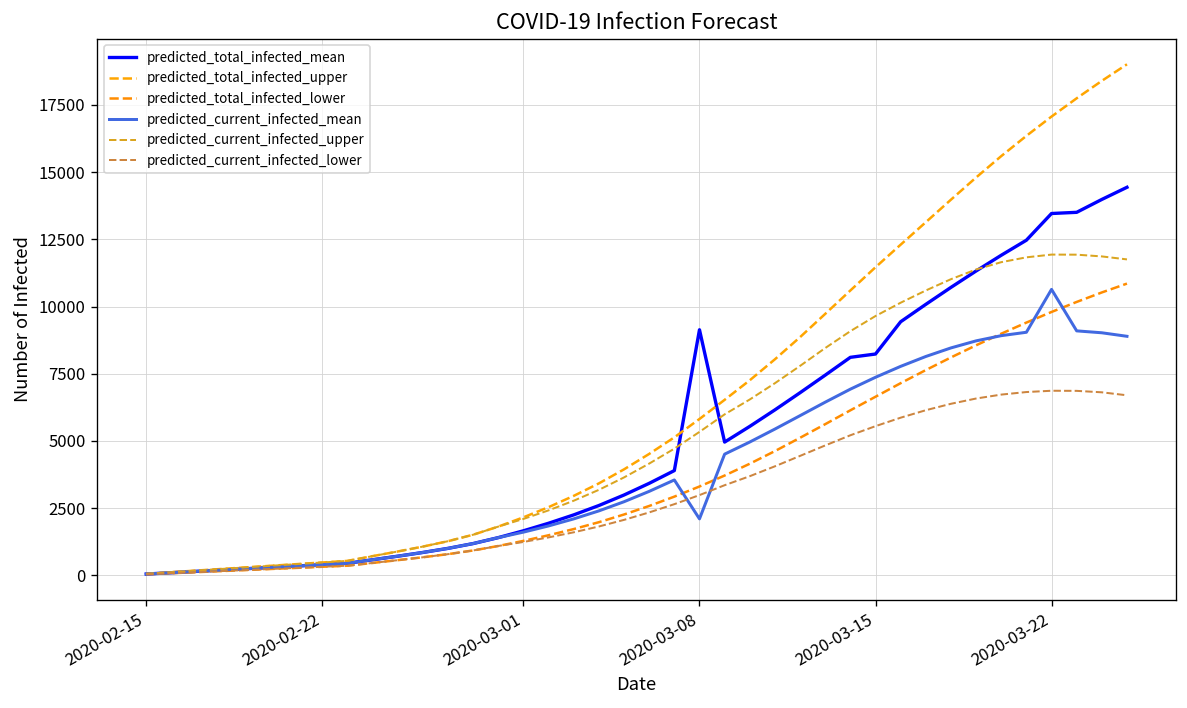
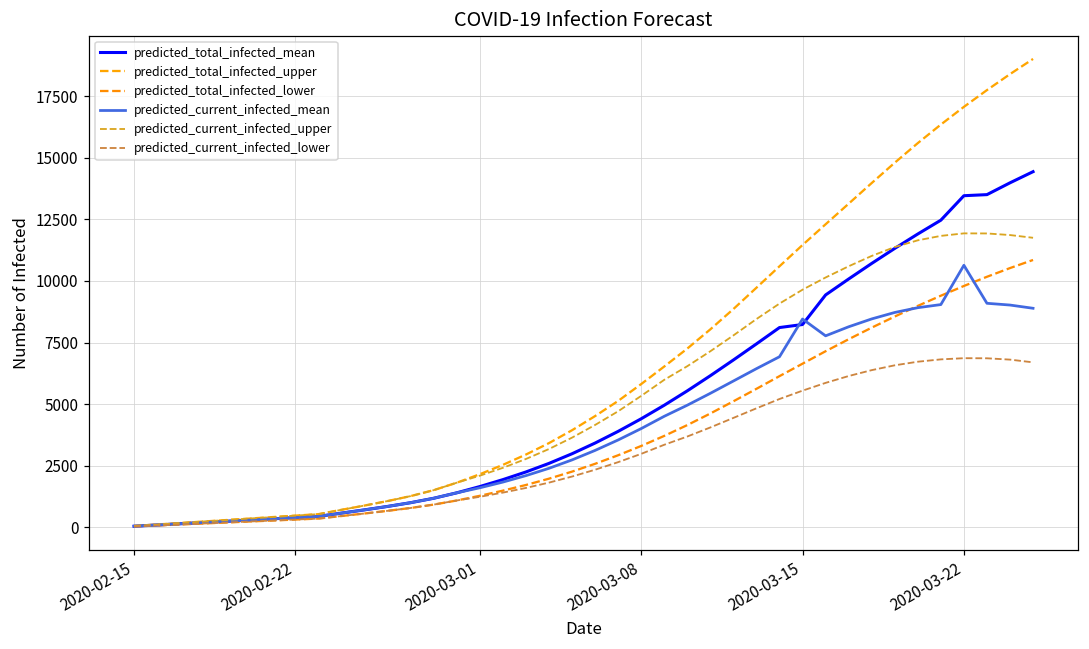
  {
    "predicted_total_infected_mean": {
-     "2020-03-08": 9100,
+     "2020-03-08": 4400,
      "2020-03-15": 8200,
      "2020-03-22": 13500
    },
    "predicted_current_infected_mean": {
-     "2020-03-08": 2100,
-     "2020-03-15": 7400,
+     "2020-03-08": 4000,
+     "2020-03-15": 8500,
      "2020-03-22": 10600
    }
  }
